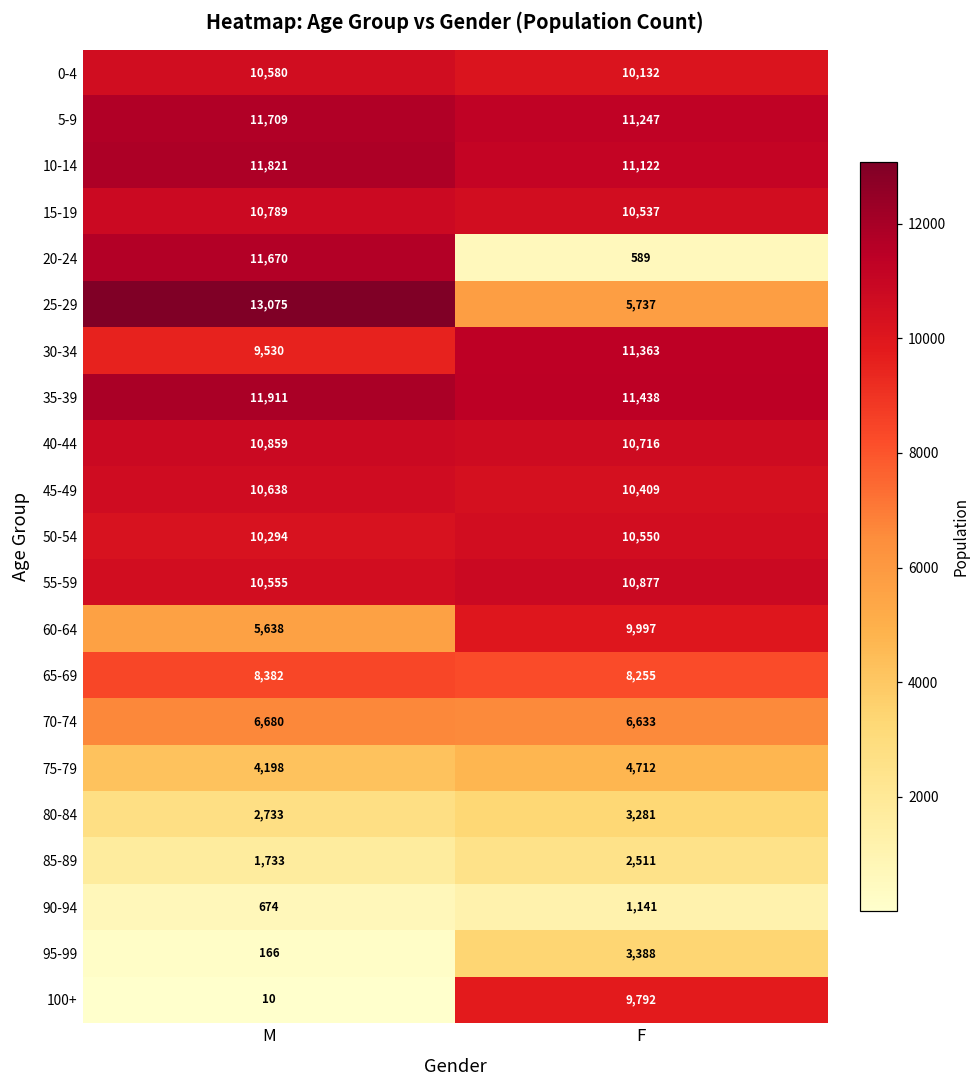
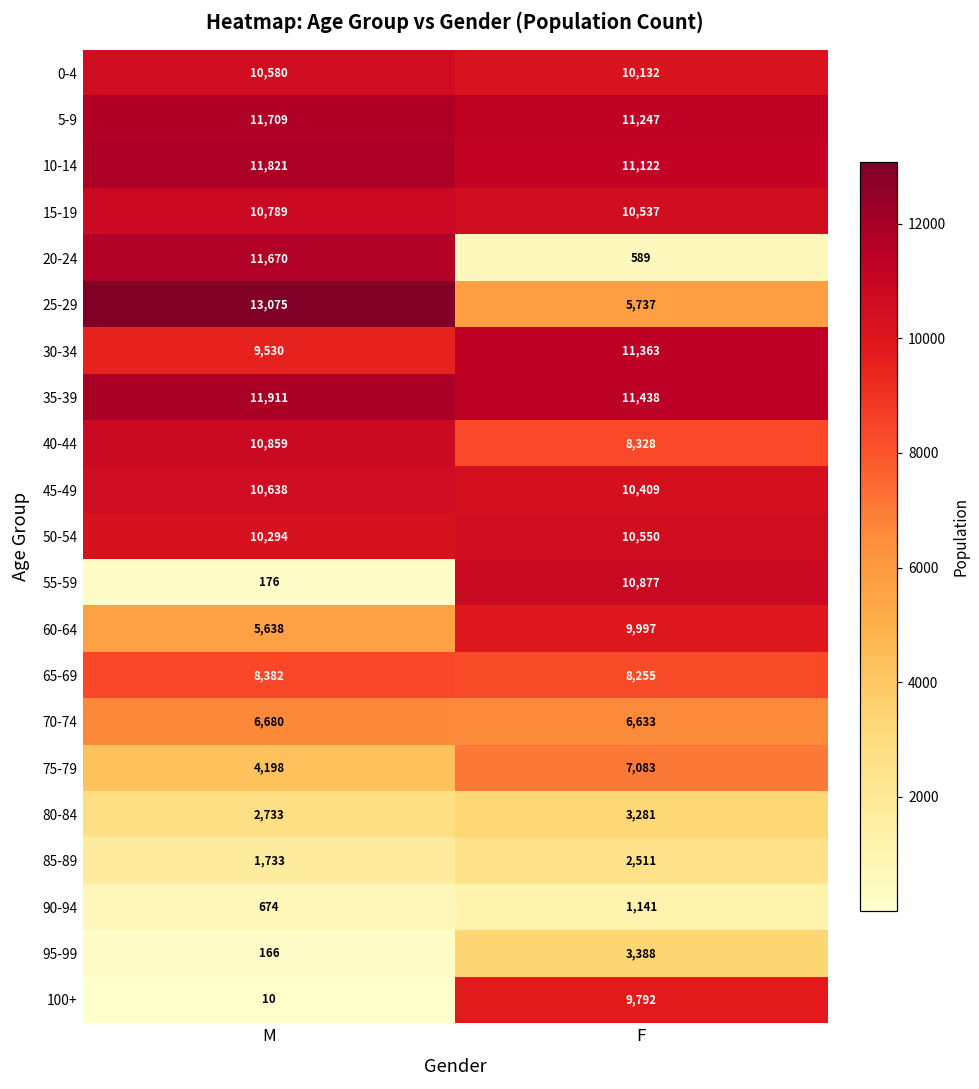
  {
    "0-4": {
      "M": "10,580",
      "F": "10,132"
    },
    "5-9": {
      "M": "11,709",
      "F": "11,247"
    },
    "10-14": {
      "M": "11,821",
      "F": "11,122"
    },
    "15-19": {
      "M": "10,789",
      "F": "10,537"
    },
    "20-24": {
      "M": "11,670",
      "F": "589"
    },
    "25-29": {
      "M": "13,075",
      "F": "5,737"
    },
    "30-34": {
      "M": "9,530",
      "F": "11,363"
    },
    "35-39": {
      "M": "11,911",
      "F": "11,438"
    },
    "40-44": {
      "M": "10,859",
-     "F": "10,716"
+     "F": "8,328"
    },
    "45-49": {
      "M": "10,638",
      "F": "10,409"
    },
    "50-54": {
      "M": "10,294",
      "F": "10,550"
    },
    "55-59": {
-     "M": "10,555",
+     "M": "176",
      "F": "10,877"
    },
    "60-64": {
      "M": "5,638",
      "F": "9,997"
    },
    "65-69": {
      "M": "8,382",
      "F": "8,255"
    },
    "70-74": {
      "M": "6,680",
      "F": "6,633"
    },
    "75-79": {
      "M": "4,198",
-     "F": "4,712"
+     "F": "7,083"
    },
    "80-84": {
      "M": "2,733",
      "F": "3,281"
    },
    "85-89": {
      "M": "1,733",
      "F": "2,511"
    },
    "90-94": {
      "M": "674",
      "F": "1,141"
    },
    "95-99": {
      "M": "166",
      "F": "3,388"
    },
    "100+": {
      "M": "10",
      "F": "9,792"
    }
  }
